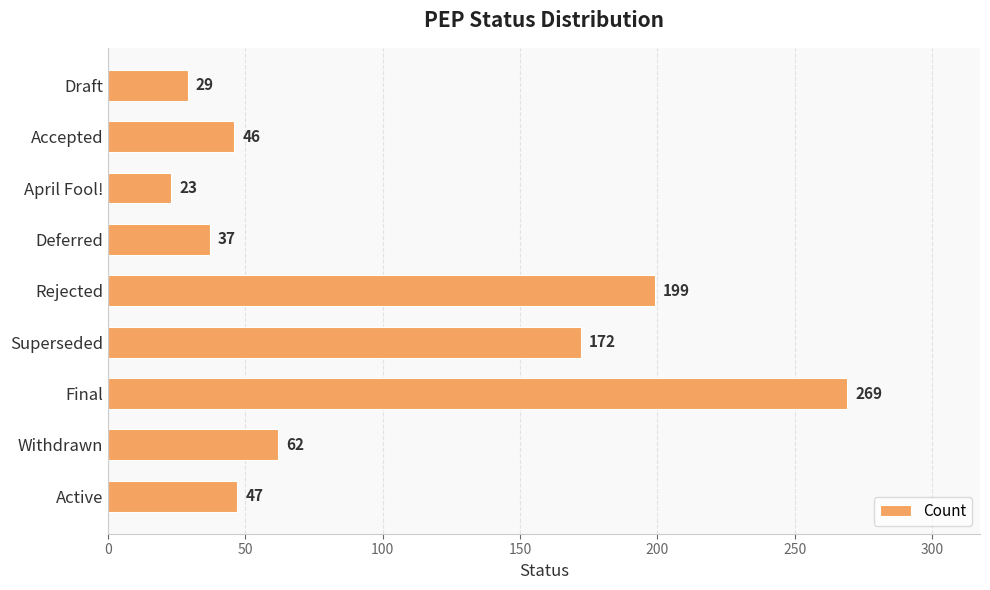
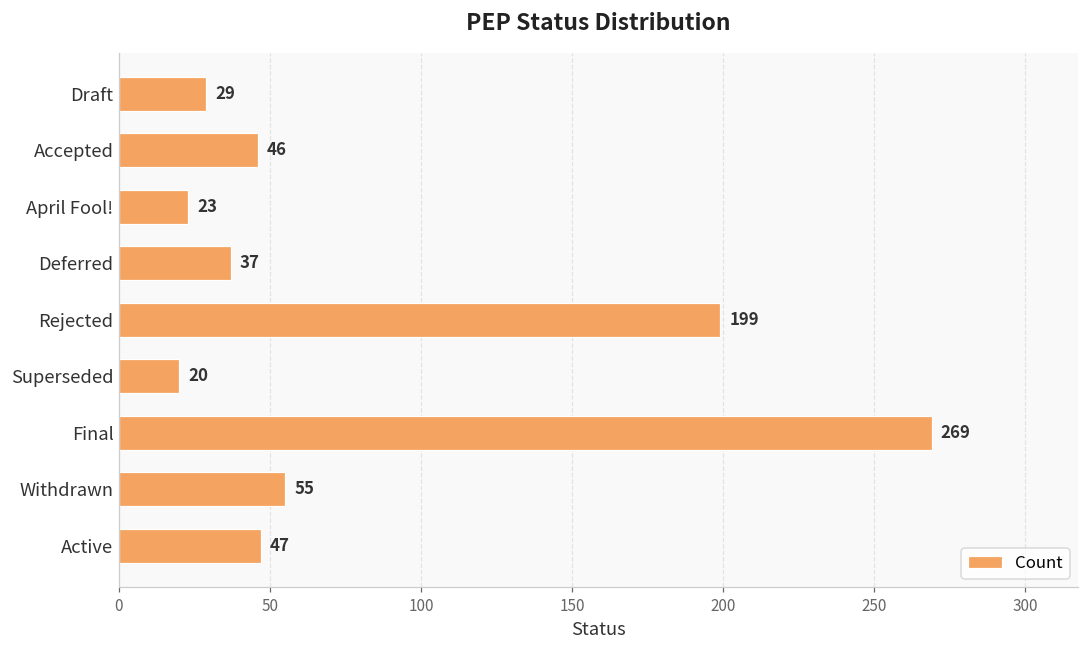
  {
    "Draft": 29,
    "Accepted": 46,
    "April Fool!": 23,
    "Deferred": 37,
    "Rejected": 199,
-   "Superseded": 172,
+   "Superseded": 20,
    "Final": 269,
-   "Withdrawn": 62,
+   "Withdrawn": 55,
    "Active": 47
  }
